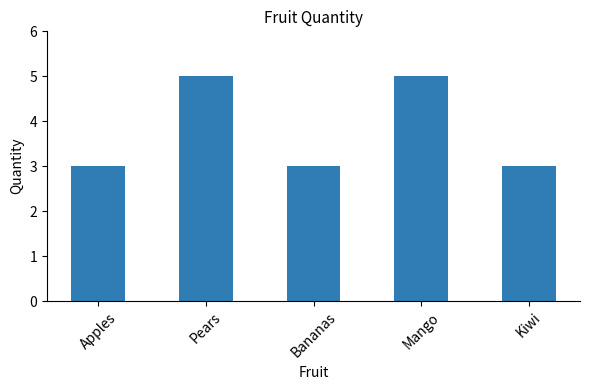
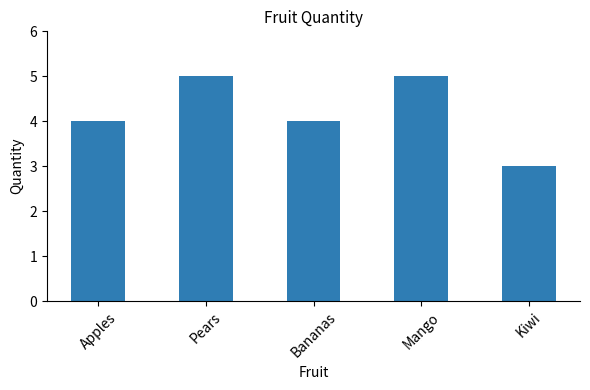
  {
-   "Apples": 3,
+   "Apples": 4,
    "Pears": 5,
-   "Bananas": 3,
+   "Bananas": 4,
    "Mango": 5,
    "Kiwi": 3
  }
